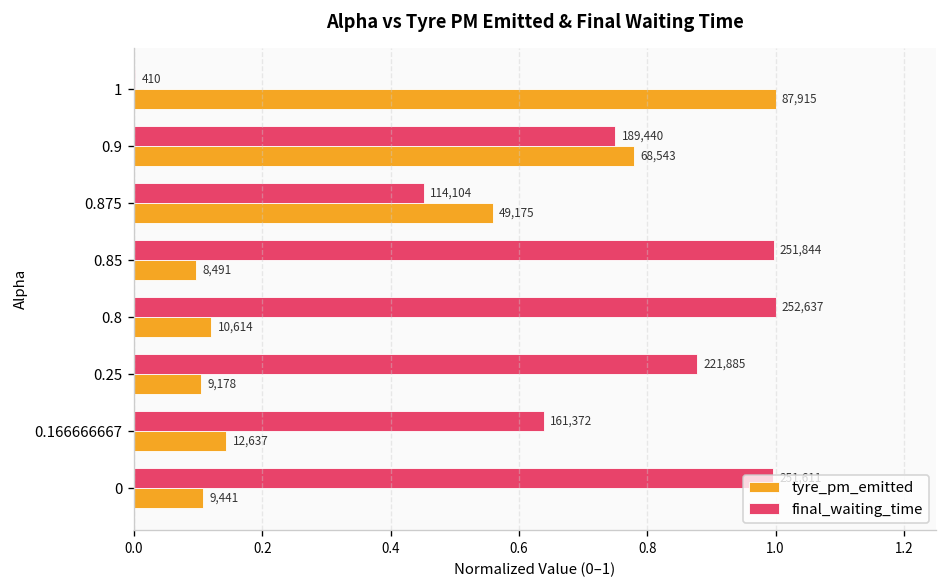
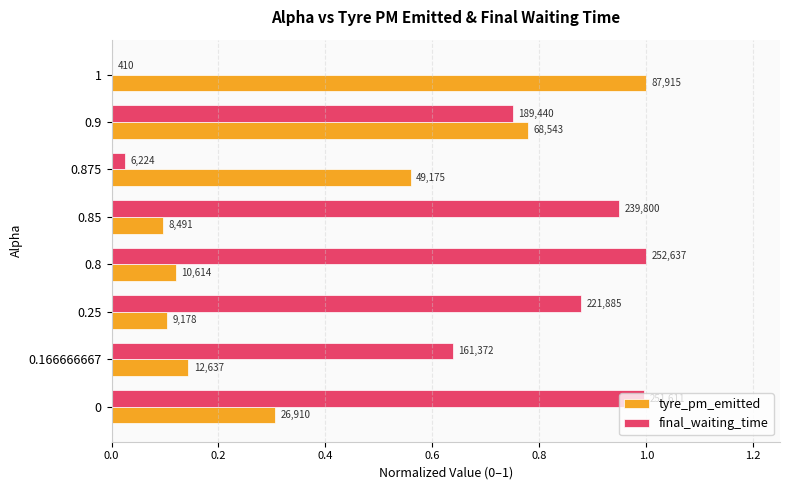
  {
    "tyre_pm_emitted": {
-     "0": "9,441"
+     "0": "26,910"
    },
    "final_waiting_time": {
-     "0.875": "114,104",
-     "0.85": "251,844"
+     "0.875": "6,224",
+     "0.85": "239,800"
    }
  }
